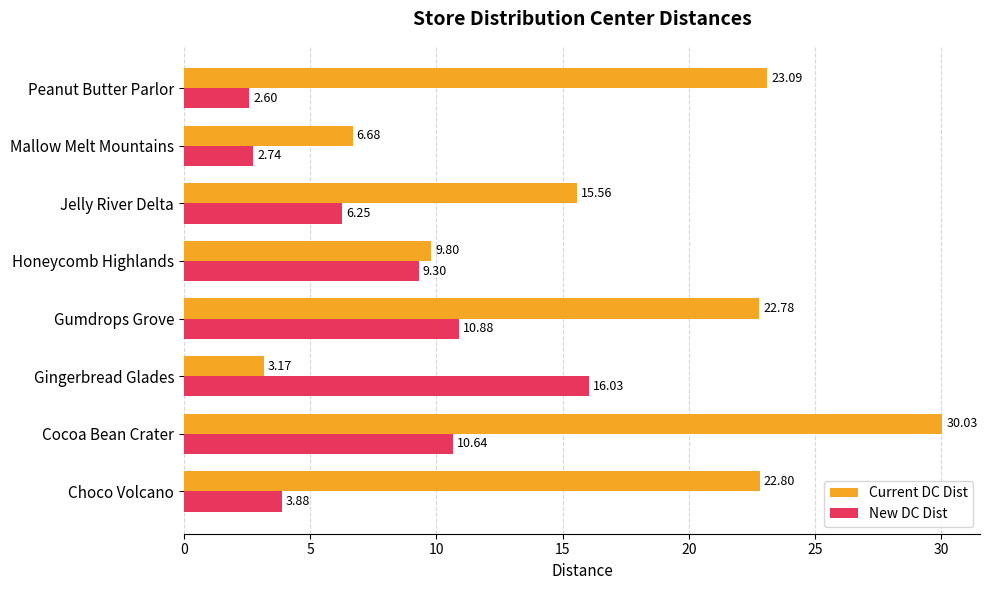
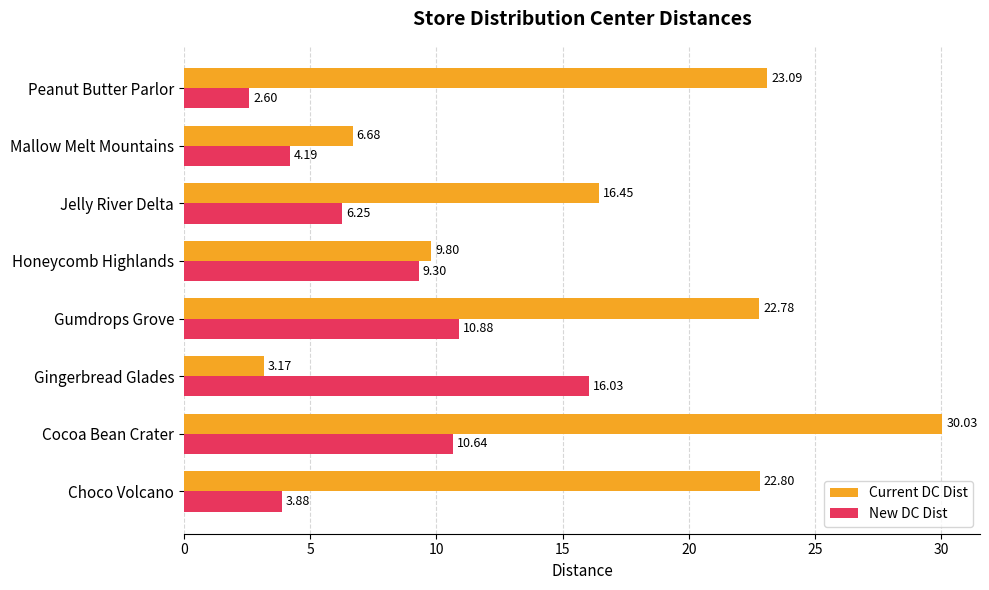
  {
    "Current DC Dist": {
      "Peanut Butter Parlor": 23.09,
      "Mallow Melt Mountains": 6.68,
-     "Jelly River Delta": 15.56,
+     "Jelly River Delta": 16.45,
      "Honeycomb Highlands": 9.80,
      "Gumdrops Grove": 22.78,
      "Gingerbread Glades": 3.17,
      "Cocoa Bean Crater": 30.03,
      "Choco Volcano": 22.80
    },
    "New DC Dist": {
      "Peanut Butter Parlor": 2.60,
-     "Mallow Melt Mountains": 2.74,
+     "Mallow Melt Mountains": 4.19,
      "Jelly River Delta": 6.25,
      "Honeycomb Highlands": 9.30,
      "Gumdrops Grove": 10.88,
      "Gingerbread Glades": 16.03,
      "Cocoa Bean Crater": 10.64,
      "Choco Volcano": 3.88
    }
  }
